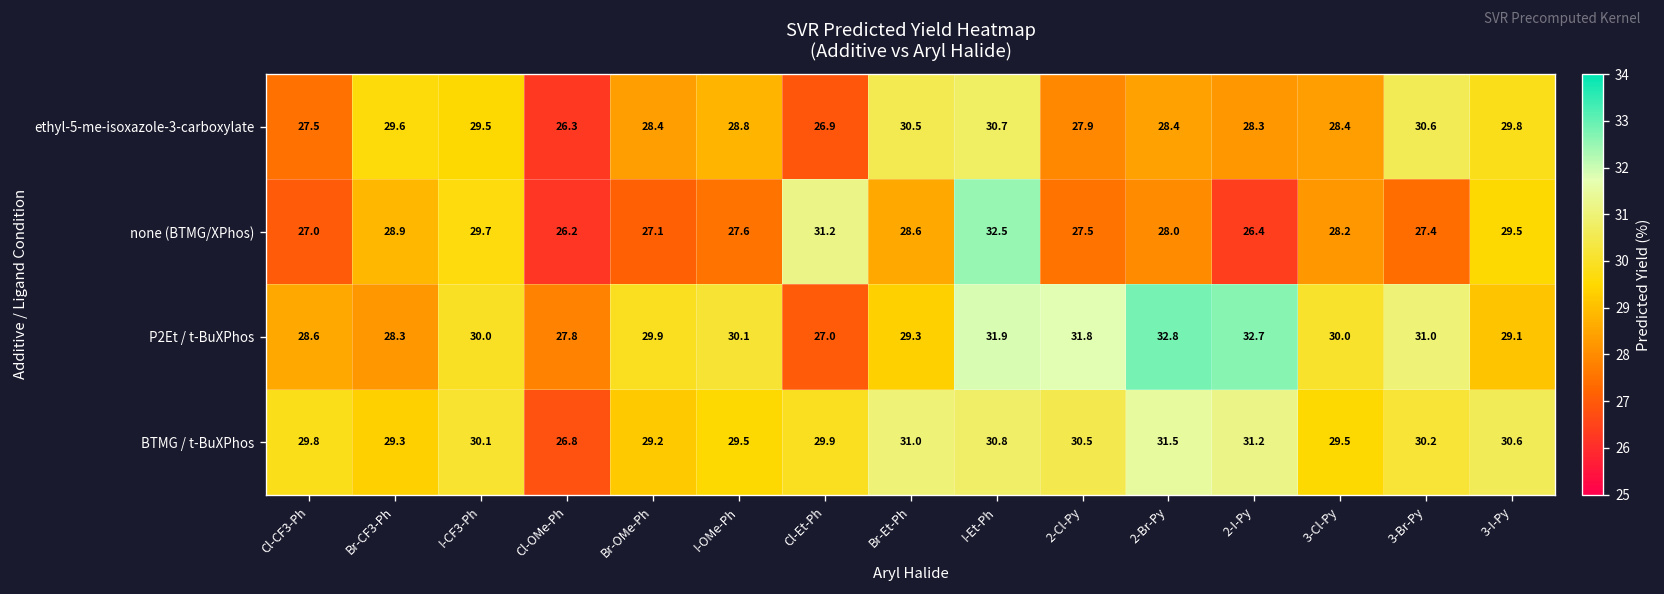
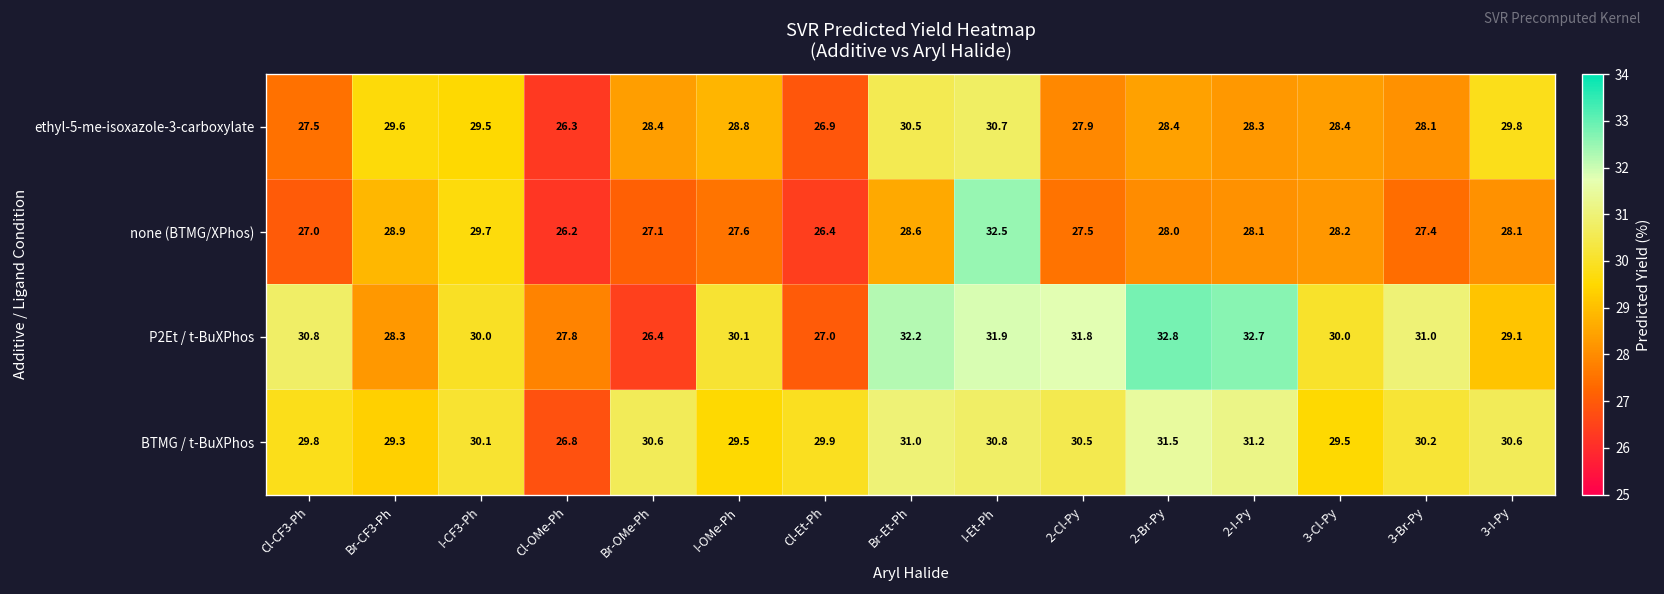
  {
    "ethyl-5-me-isoxazole-3-carboxylate": {
      "Cl-CF3-Ph": 27.5,
      "Br-CF3-Ph": 29.6,
      "I-CF3-Ph": 29.5,
      "Cl-OMe-Ph": 26.3,
      "Br-OMe-Ph": 28.4,
      "I-OMe-Ph": 28.8,
      "Cl-Et-Ph": 26.9,
      "Br-Et-Ph": 30.5,
      "I-Et-Ph": 30.7,
      "2-Cl-Py": 27.9,
      "2-Br-Py": 28.4,
      "2-I-Py": 28.3,
      "3-Cl-Py": 28.4,
-     "3-Br-Py": 30.6,
+     "3-Br-Py": 28.1,
      "3-I-Py": 29.8
    },
    "none (BTMG/XPhos)": {
      "Cl-CF3-Ph": 27.0,
      "Br-CF3-Ph": 28.9,
      "I-CF3-Ph": 29.7,
      "Cl-OMe-Ph": 26.2,
      "Br-OMe-Ph": 27.1,
      "I-OMe-Ph": 27.6,
-     "Cl-Et-Ph": 31.2,
+     "Cl-Et-Ph": 26.4,
      "Br-Et-Ph": 28.6,
      "I-Et-Ph": 32.5,
      "2-Cl-Py": 27.5,
      "2-Br-Py": 28.0,
-     "2-I-Py": 26.4,
+     "2-I-Py": 28.1,
      "3-Cl-Py": 28.2,
      "3-Br-Py": 27.4,
-     "3-I-Py": 29.5
+     "3-I-Py": 28.1
    },
    "P2Et / t-BuXPhos": {
-     "Cl-CF3-Ph": 28.6,
+     "Cl-CF3-Ph": 30.8,
      "Br-CF3-Ph": 28.3,
      "I-CF3-Ph": 30.0,
      "Cl-OMe-Ph": 27.8,
-     "Br-OMe-Ph": 29.9,
+     "Br-OMe-Ph": 26.4,
      "I-OMe-Ph": 30.1,
      "Cl-Et-Ph": 27.0,
-     "Br-Et-Ph": 29.3,
+     "Br-Et-Ph": 32.2,
      "I-Et-Ph": 31.9,
      "2-Cl-Py": 31.8,
      "2-Br-Py": 32.8,
      "2-I-Py": 32.7,
      "3-Cl-Py": 30.0,
      "3-Br-Py": 31.0,
      "3-I-Py": 29.1
    },
    "BTMG / t-BuXPhos": {
      "Cl-CF3-Ph": 29.8,
      "Br-CF3-Ph": 29.3,
      "I-CF3-Ph": 30.1,
      "Cl-OMe-Ph": 26.8,
-     "Br-OMe-Ph": 29.2,
+     "Br-OMe-Ph": 30.6,
      "I-OMe-Ph": 29.5,
      "Cl-Et-Ph": 29.9,
      "Br-Et-Ph": 31.0,
      "I-Et-Ph": 30.8,
      "2-Cl-Py": 30.5,
      "2-Br-Py": 31.5,
      "2-I-Py": 31.2,
      "3-Cl-Py": 29.5,
      "3-Br-Py": 30.2,
      "3-I-Py": 30.6
    }
  }
